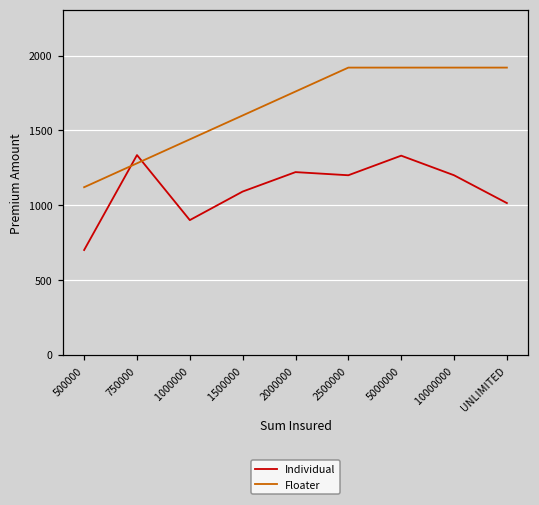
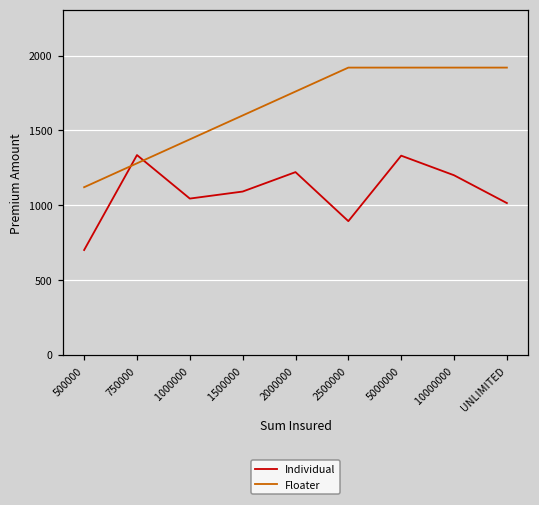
  {
    "Individual": {
      "500000": 700,
      "750000": 1340,
-     "1000000": 900,
+     "1000000": 1040,
      "1500000": 1090,
      "2000000": 1220,
-     "2500000": 1200,
+     "2500000": 890,
      "5000000": 1330,
      "10000000": 1200,
      "UNLIMITED": 1010
    },
    "Floater": {
      "500000": 1120,
      "750000": 1280,
      "1000000": 1440,
      "1500000": 1600,
      "2000000": 1760,
      "2500000": 1920,
      "5000000": 1920,
      "10000000": 1920,
      "UNLIMITED": 1920
    }
  }
